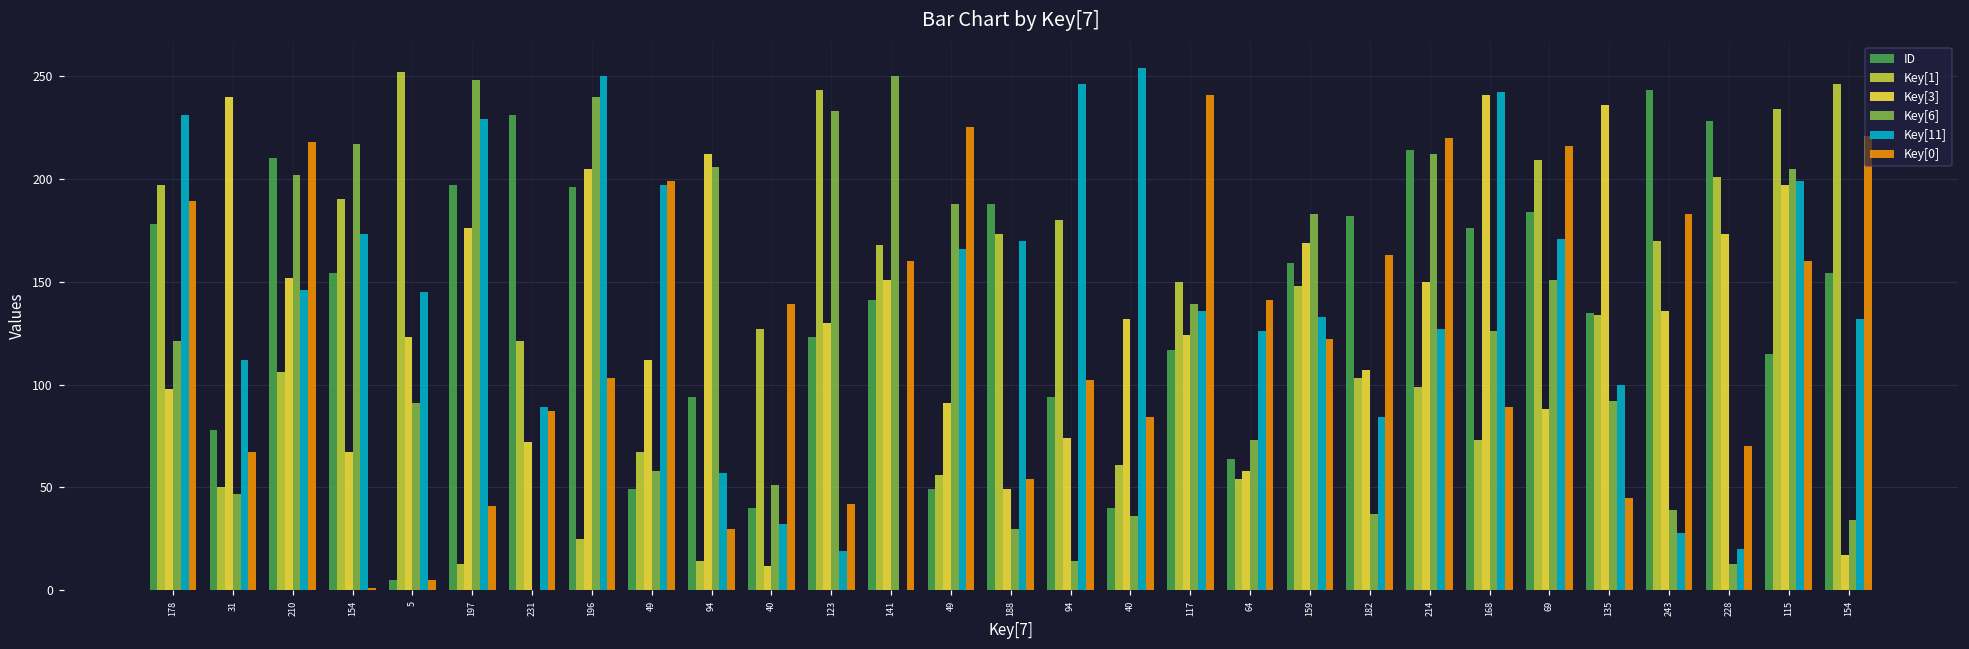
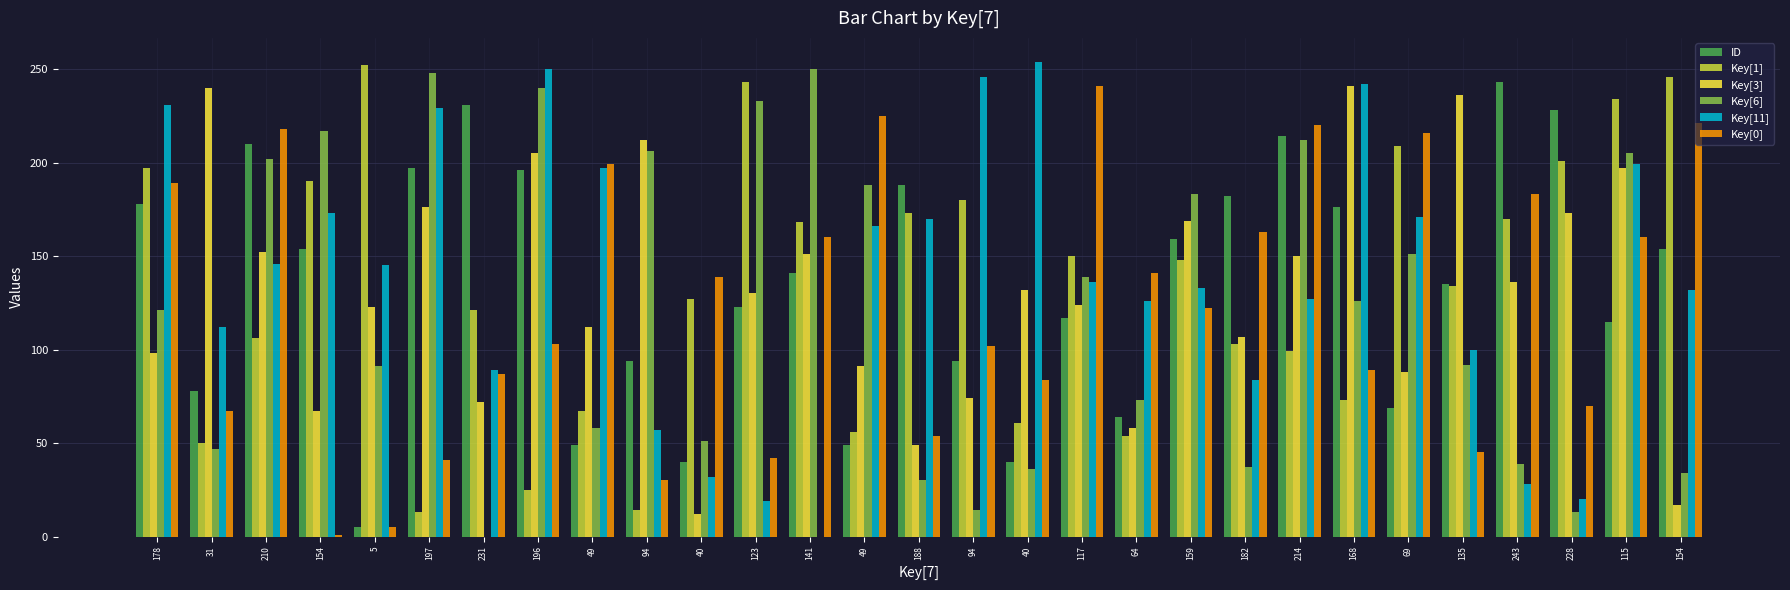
  {
    "ID": {
      "178": 178,
      "31": 78,
      "210": 210,
      "5": 5,
      "197": 197,
      "231": 231,
      "196": 196,
      "123": 123,
      "141": 141,
      "188": 188,
      "117": 117,
      "64": 64,
      "159": 159,
      "182": 182,
      "214": 214,
      "168": 176,
-     "69": 184,
+     "69": 69,
      "135": 135,
      "243": 243,
      "228": 228,
      "115": 115
    },
    "Key[6]": {
      "178": 121,
      "31": 47,
      "210": 202,
      "5": 91,
      "197": 248,
      "231": 0,
      "196": 240,
      "123": 233,
      "141": 250,
      "188": 30,
      "117": 139,
      "64": 73,
      "159": 183,
      "182": 37,
      "214": 212,
      "168": 126,
      "69": 151,
      "135": 92,
      "243": 39,
      "228": 13,
      "115": 205
    },
    "Key[11]": {
      "178": 231,
      "31": 112,
      "210": 146,
      "5": 145,
      "197": 229,
      "231": 89,
      "196": 250,
      "123": 19,
      "141": 0,
      "188": 170,
      "117": 136,
      "64": 126,
      "159": 133,
      "182": 84,
      "214": 127,
      "168": 242,
      "69": 171,
      "135": 100,
      "243": 28,
      "228": 20,
      "115": 199
    },
    "Key[0]": {
      "178": 189,
      "31": 67,
      "210": 218,
      "5": 5,
      "197": 41,
      "231": 87,
      "196": 103,
      "123": 42,
      "141": 160,
      "188": 54,
      "117": 241,
      "64": 141,
      "159": 122,
      "182": 163,
      "214": 220,
      "168": 89,
      "69": 216,
      "135": 45,
      "243": 183,
      "228": 70,
      "115": 160
    }
  }
